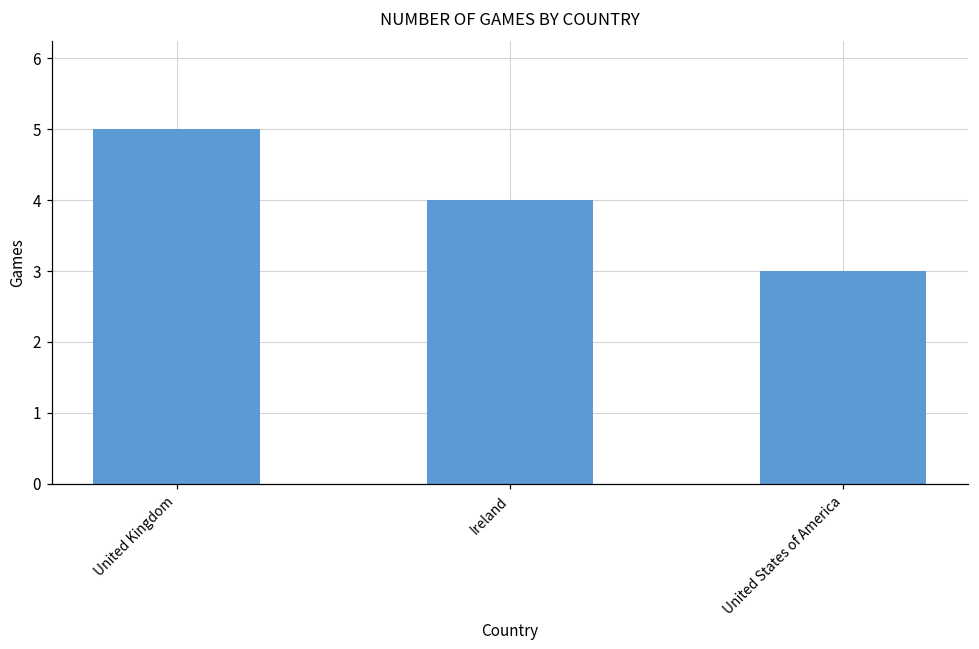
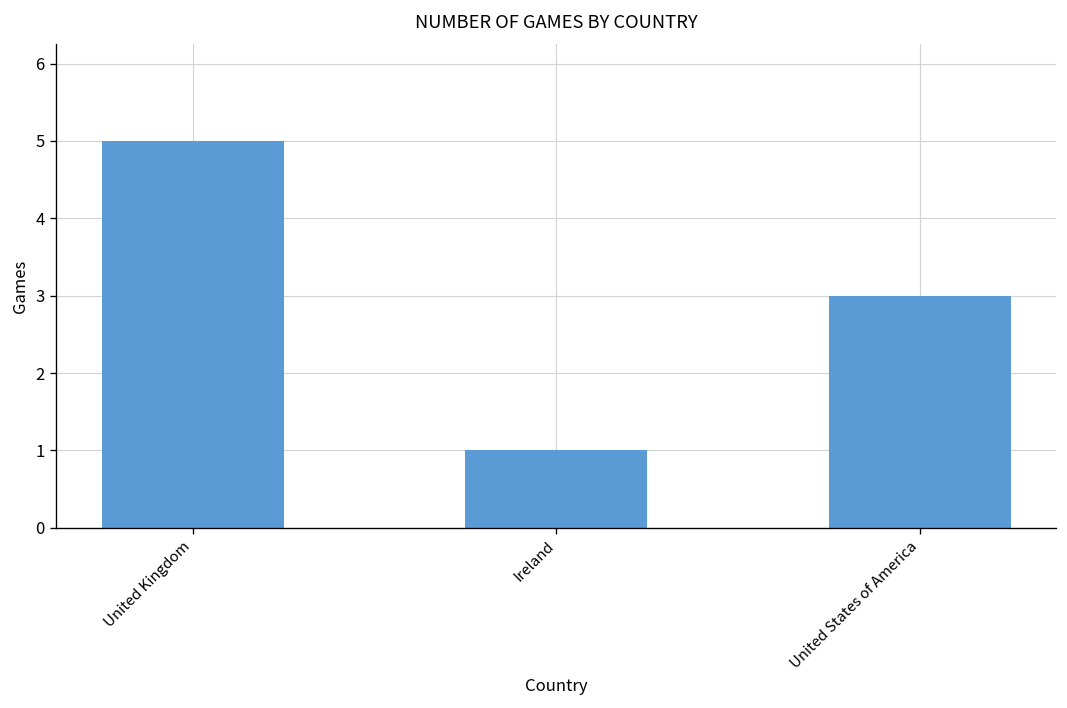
  {
    "United Kingdom": 5,
-   "Ireland": 4,
+   "Ireland": 1,
    "United States of America": 3
  }
